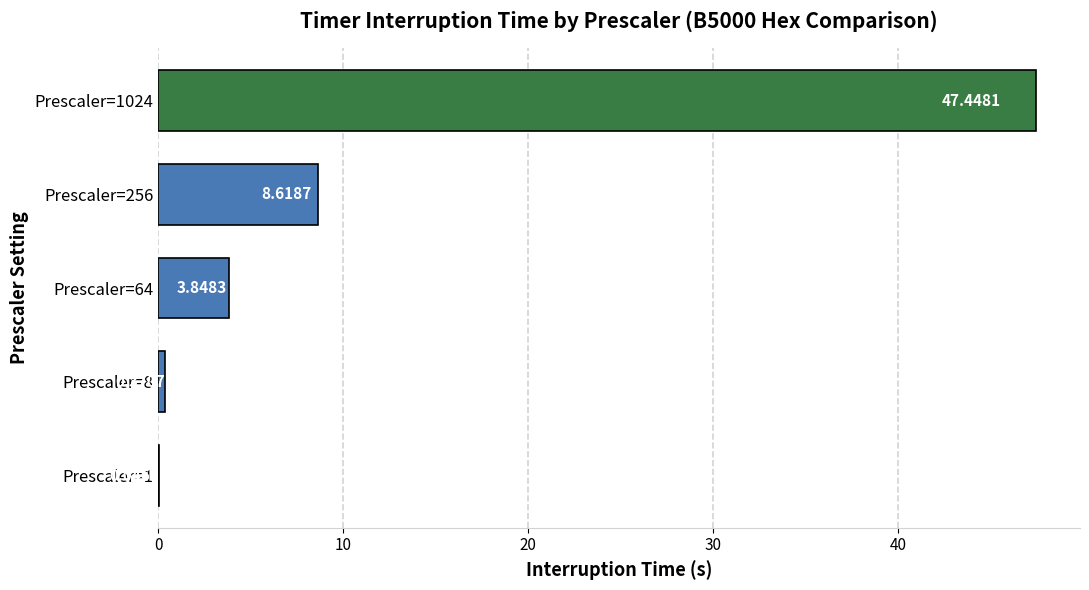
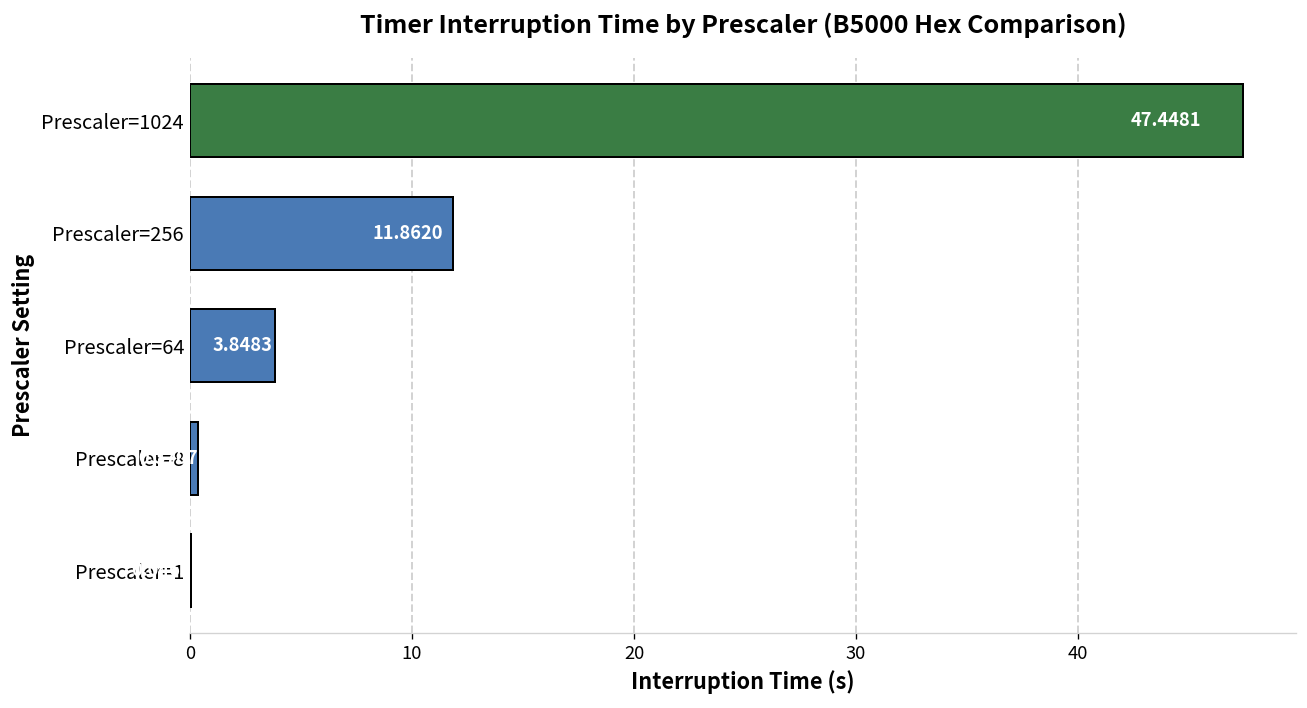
  {
    "Prescaler=1024": 47.4481,
-   "Prescaler=256": 8.6187,
+   "Prescaler=256": 11.8620,
    "Prescaler=64": 3.8483
  }
